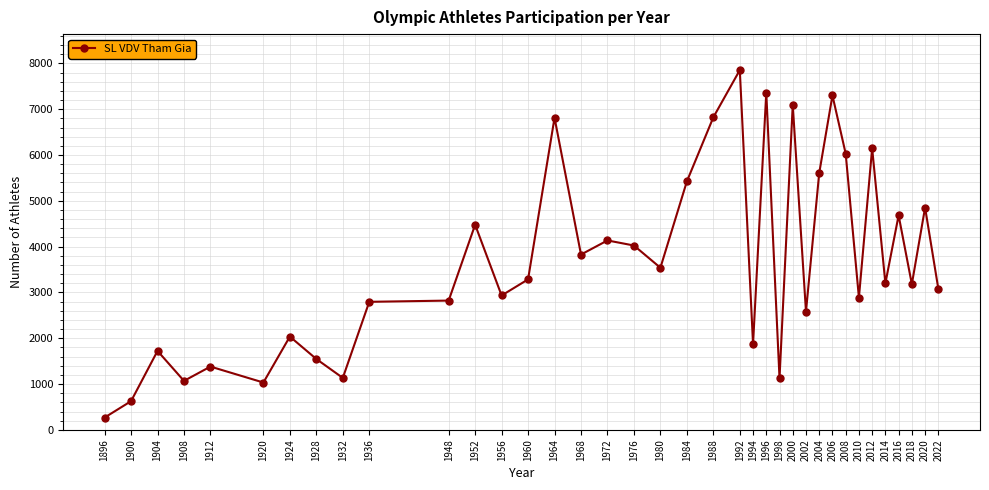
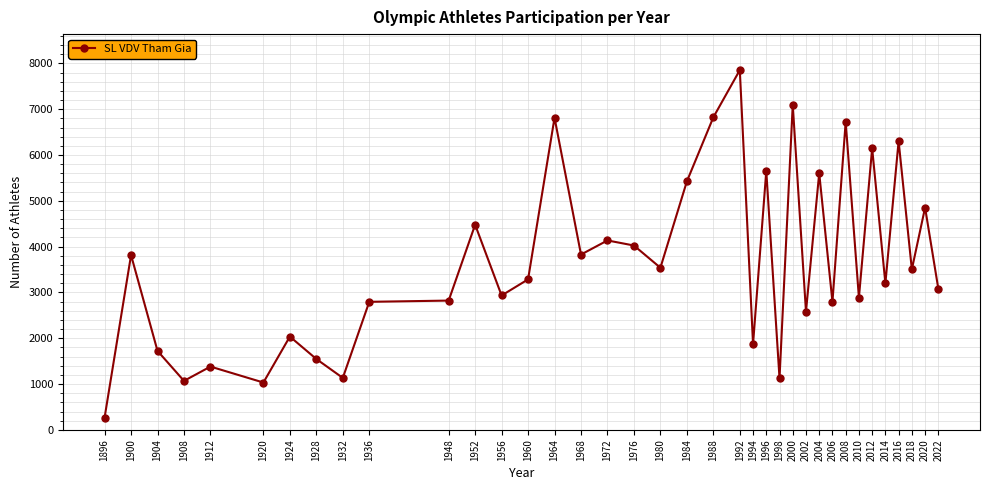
  {
    "1896": 300,
-   "1900": 600,
+   "1900": 3800,
    "1904": 1700,
    "1908": 1100,
    "1912": 1400,
    "1920": 1000,
    "1924": 2000,
    "1928": 1500,
    "1932": 1100,
    "1936": 2800,
    "1948": 2800,
    "1952": 4500,
    "1956": 2900,
    "1960": 3300,
    "1964": 6800,
    "1968": 3800,
    "1972": 4100,
    "1976": 4000,
    "1980": 3500,
    "1984": 5400,
    "1988": 6800,
    "1992": 7900,
    "1994": 1900,
-   "1996": 7400,
+   "1996": 5700,
    "1998": 1100,
    "2000": 7100,
    "2002": 2600,
    "2004": 5600,
-   "2006": 7300,
-   "2008": 6000,
+   "2006": 2800,
+   "2008": 6700,
    "2010": 2900,
    "2012": 6100,
    "2014": 3200,
-   "2016": 4700,
-   "2018": 3200,
+   "2016": 6300,
+   "2018": 3500,
    "2020": 4900,
    "2022": 3100
  }
